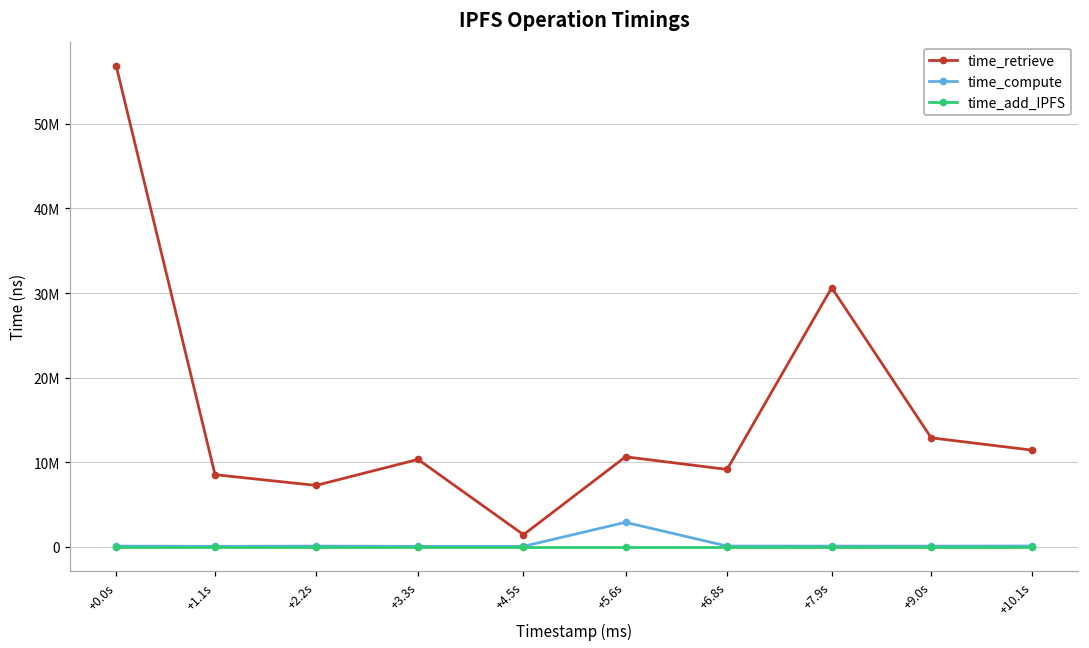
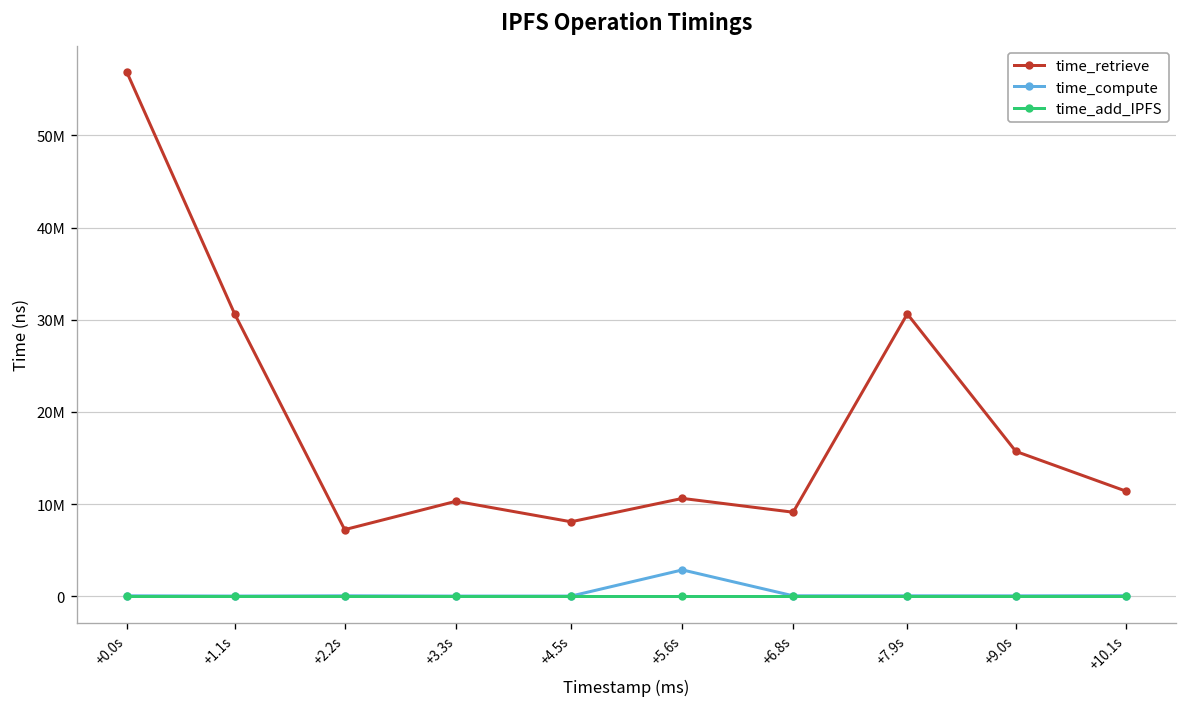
  {
    "time_retrieve": {
      "+0.0s": 57000000,
-     "+1.1s": 9000000,
+     "+1.1s": 31000000,
      "+2.2s": 7000000,
      "+3.3s": 10000000,
-     "+4.5s": 1000000,
+     "+4.5s": 8000000,
      "+5.6s": 11000000,
      "+6.8s": 9000000,
      "+7.9s": 31000000,
-     "+9.0s": 13000000,
+     "+9.0s": 16000000,
      "+10.1s": 11000000
    },
    "time_compute": {
      "+5.6s": 3000000
    },
    "time_add_IPFS": {
      "+5.6s": 0
    }
  }
